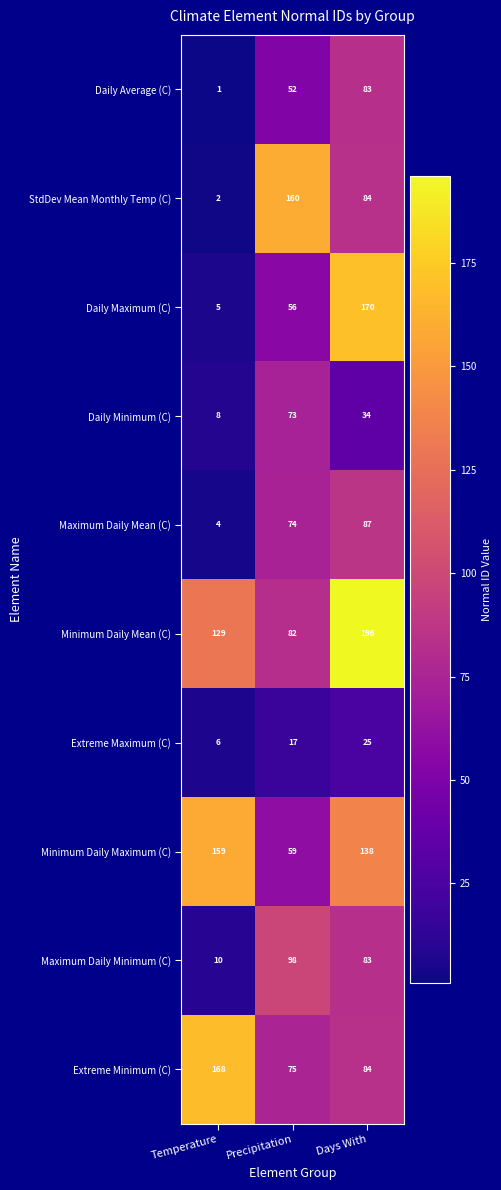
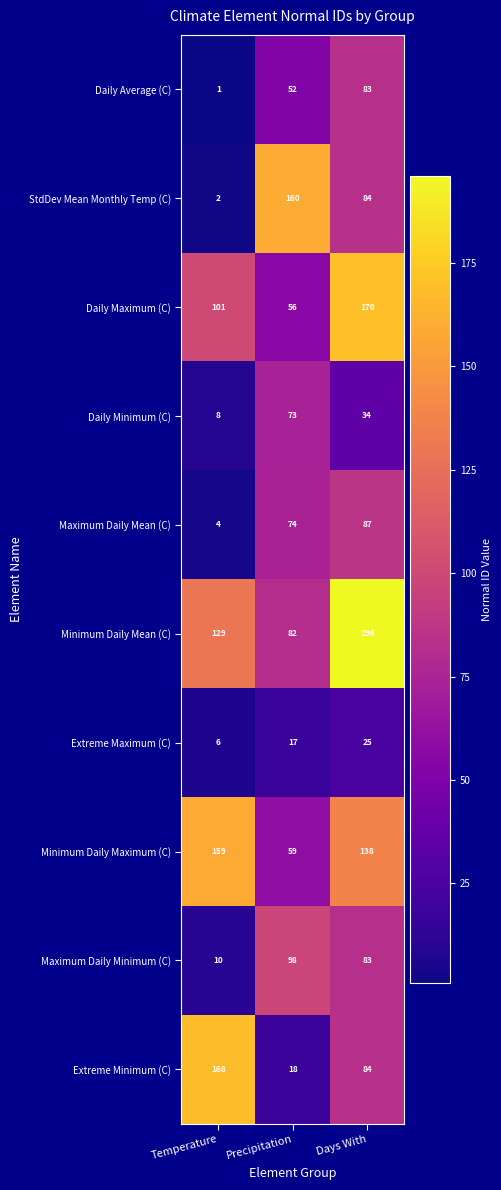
  {
    "Daily Average (C)": {
      "Temperature": 1,
      "Precipitation": 52,
      "Days With": 83
    },
    "StdDev Mean Monthly Temp (C)": {
      "Temperature": 2,
      "Precipitation": 160,
      "Days With": 84
    },
    "Daily Maximum (C)": {
-     "Temperature": 5,
+     "Temperature": 101,
      "Precipitation": 56,
      "Days With": 170
    },
    "Daily Minimum (C)": {
      "Temperature": 8,
      "Precipitation": 73,
      "Days With": 34
    },
    "Maximum Daily Mean (C)": {
      "Temperature": 4,
      "Precipitation": 74,
      "Days With": 87
    },
    "Minimum Daily Mean (C)": {
      "Temperature": 129,
      "Precipitation": 82,
      "Days With": 196
    },
    "Extreme Maximum (C)": {
      "Temperature": 6,
      "Precipitation": 17,
      "Days With": 25
    },
    "Minimum Daily Maximum (C)": {
      "Temperature": 159,
      "Precipitation": 59,
      "Days With": 138
    },
    "Maximum Daily Minimum (C)": {
      "Temperature": 10,
      "Precipitation": 98,
      "Days With": 83
    },
    "Extreme Minimum (C)": {
      "Temperature": 168,
-     "Precipitation": 75,
+     "Precipitation": 18,
      "Days With": 84
    }
  }
